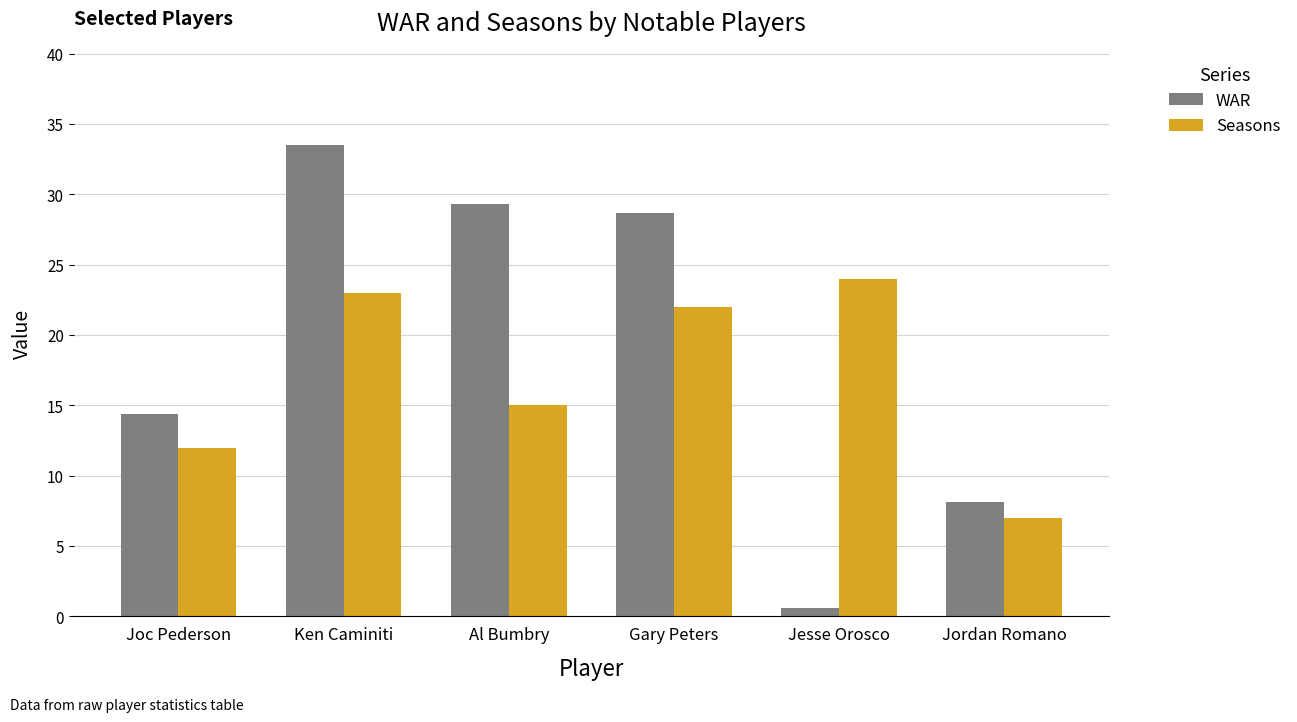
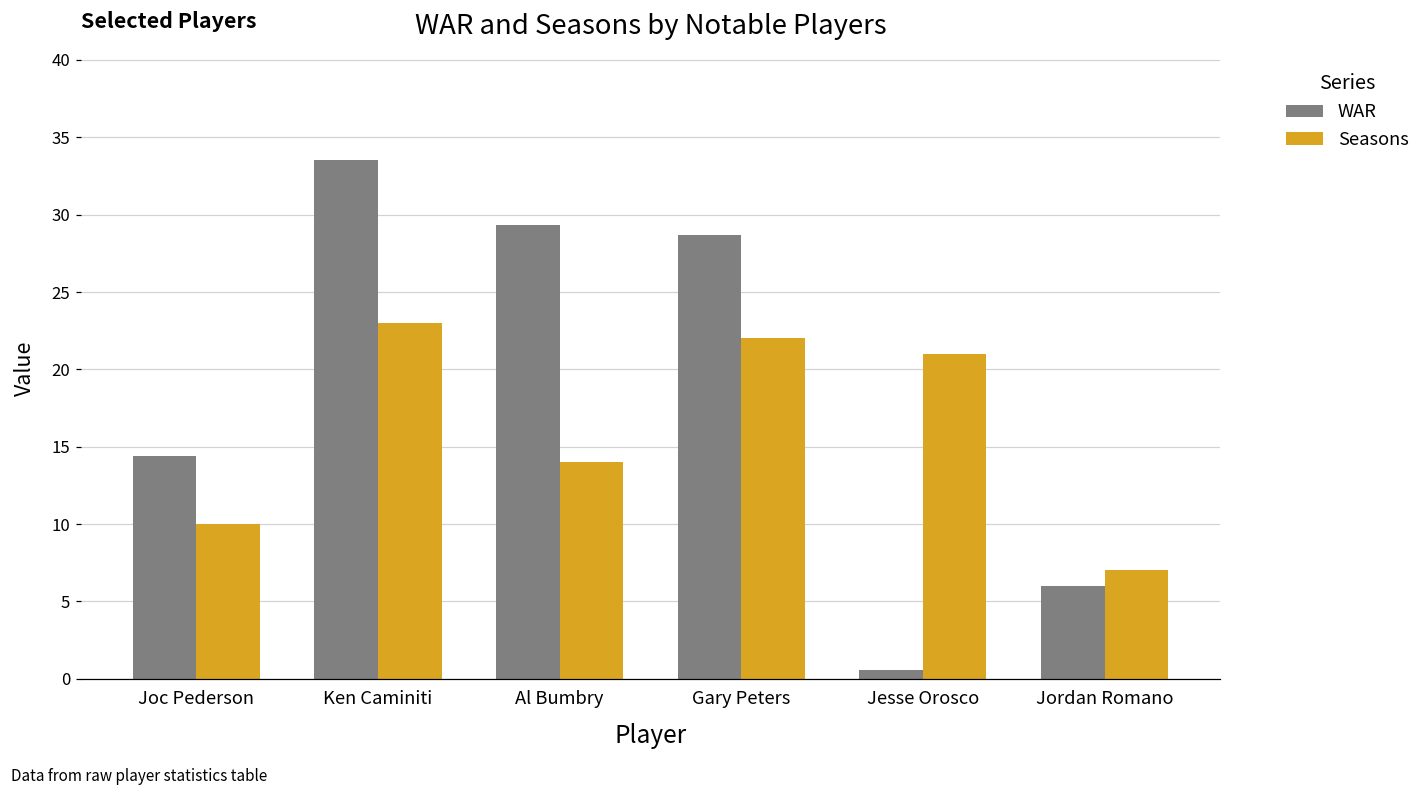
  {
    "WAR": {
      "Joc Pederson": 14.4,
      "Ken Caminiti": 33.5,
      "Al Bumbry": 29.3,
      "Gary Peters": 28.7,
      "Jesse Orosco": 0.6,
-     "Jordan Romano": 8.1
+     "Jordan Romano": 6.0
    },
    "Seasons": {
-     "Joc Pederson": 12,
+     "Joc Pederson": 10,
      "Ken Caminiti": 23,
-     "Al Bumbry": 15,
+     "Al Bumbry": 14,
      "Gary Peters": 22,
-     "Jesse Orosco": 24,
+     "Jesse Orosco": 21,
      "Jordan Romano": 7
    }
  }
